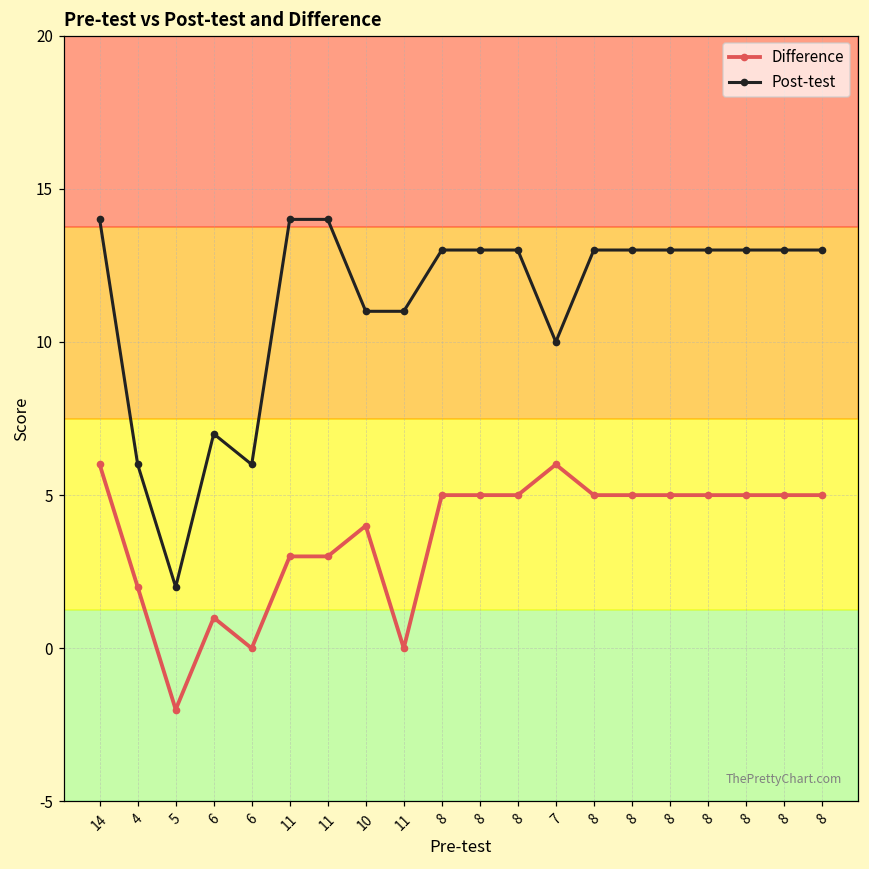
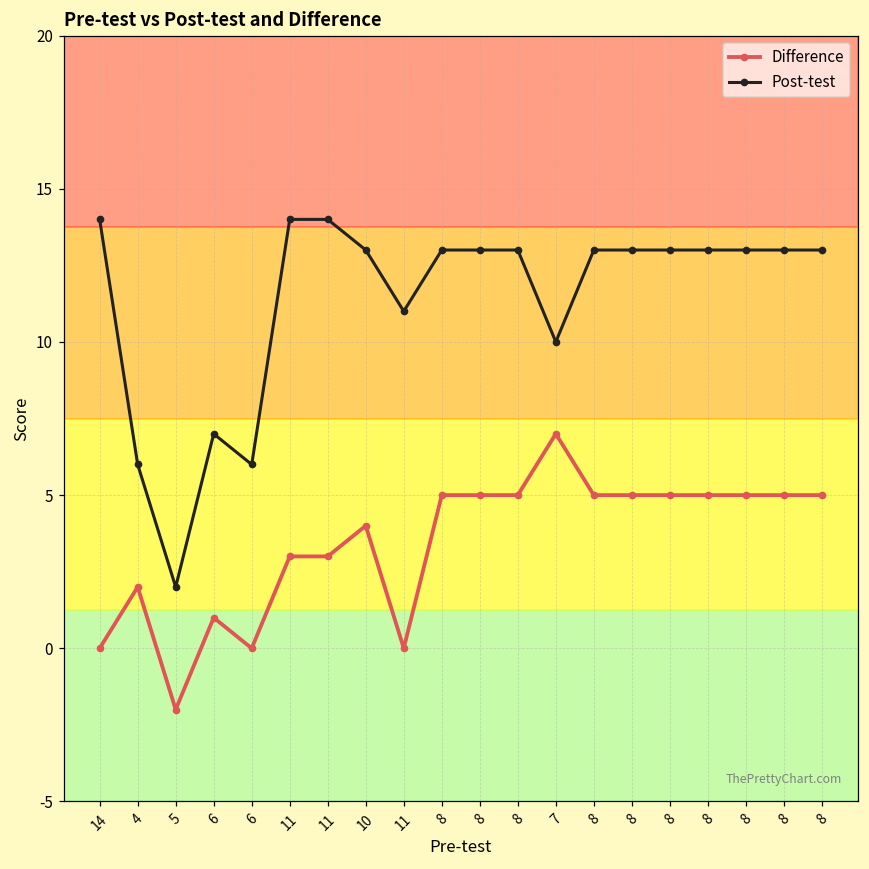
  {
    "Difference": {
-     "14": 6,
+     "14": 0,
      "4": 2,
      "5": -2,
      "10": 4,
-     "7": 6
+     "7": 7
    },
    "Post-test": {
      "14": 14,
      "4": 6,
      "5": 2,
-     "10": 11,
+     "10": 13,
      "7": 10
    }
  }
